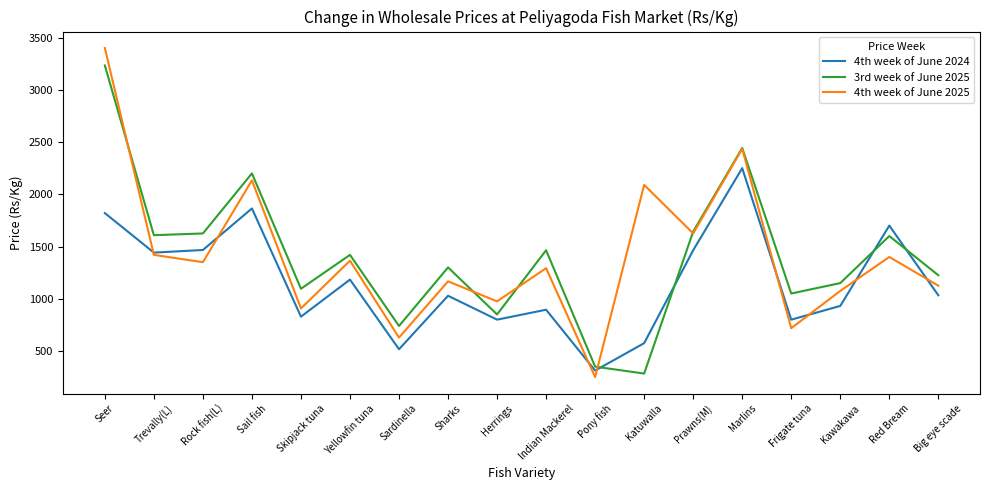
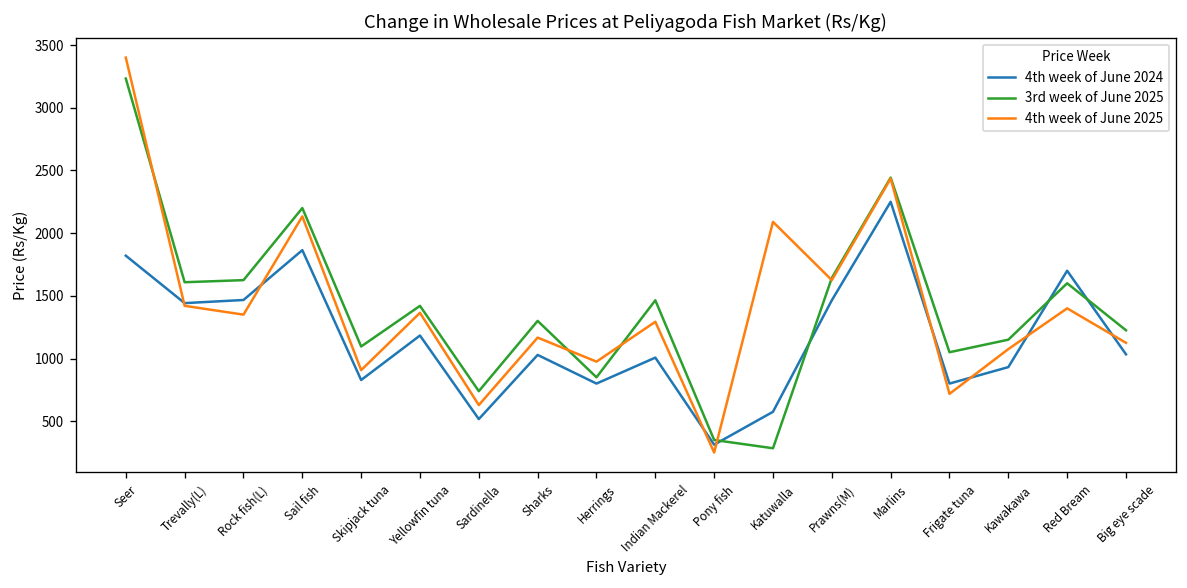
  {
    "4th week of June 2024": {
      "Seer": 1820,
      "Rock fish(L)": 1470,
      "Sail fish": 1860,
      "Skipjack tuna": 830,
      "Yellowfin tuna": 1180,
      "Sardinella": 520,
      "Sharks": 1030,
      "Herrings": 800,
-     "Indian Mackerel": 900,
+     "Indian Mackerel": 1010,
      "Pony fish": 310,
      "Katuwalla": 580,
      "Prawns(M)": 1460,
      "Marlins": 2250,
      "Frigate tuna": 800,
      "Kawakawa": 930,
      "Red Bream": 1700,
      "Big eye scade": 1030
    },
    "3rd week of June 2025": {
      "Seer": 3230,
      "Trevally(L)": 1610,
      "Rock fish(L)": 1630,
      "Sail fish": 2200,
      "Skipjack tuna": 1100,
      "Yellowfin tuna": 1420,
      "Sardinella": 740,
      "Sharks": 1300,
      "Herrings": 850,
      "Indian Mackerel": 1460,
      "Pony fish": 350,
      "Katuwalla": 280,
      "Frigate tuna": 1050,
      "Kawakawa": 1150,
      "Red Bream": 1600,
      "Big eye scade": 1230
    },
    "4th week of June 2025": {
      "Seer": 3400,
      "Rock fish(L)": 1350,
      "Sail fish": 2130,
      "Skipjack tuna": 910,
      "Yellowfin tuna": 1360,
      "Sardinella": 630,
      "Sharks": 1170,
      "Herrings": 980,
      "Indian Mackerel": 1290,
      "Pony fish": 250,
      "Katuwalla": 2090,
      "Frigate tuna": 720,
      "Kawakawa": 1080,
      "Red Bream": 1400,
      "Big eye scade": 1130
    }
  }
